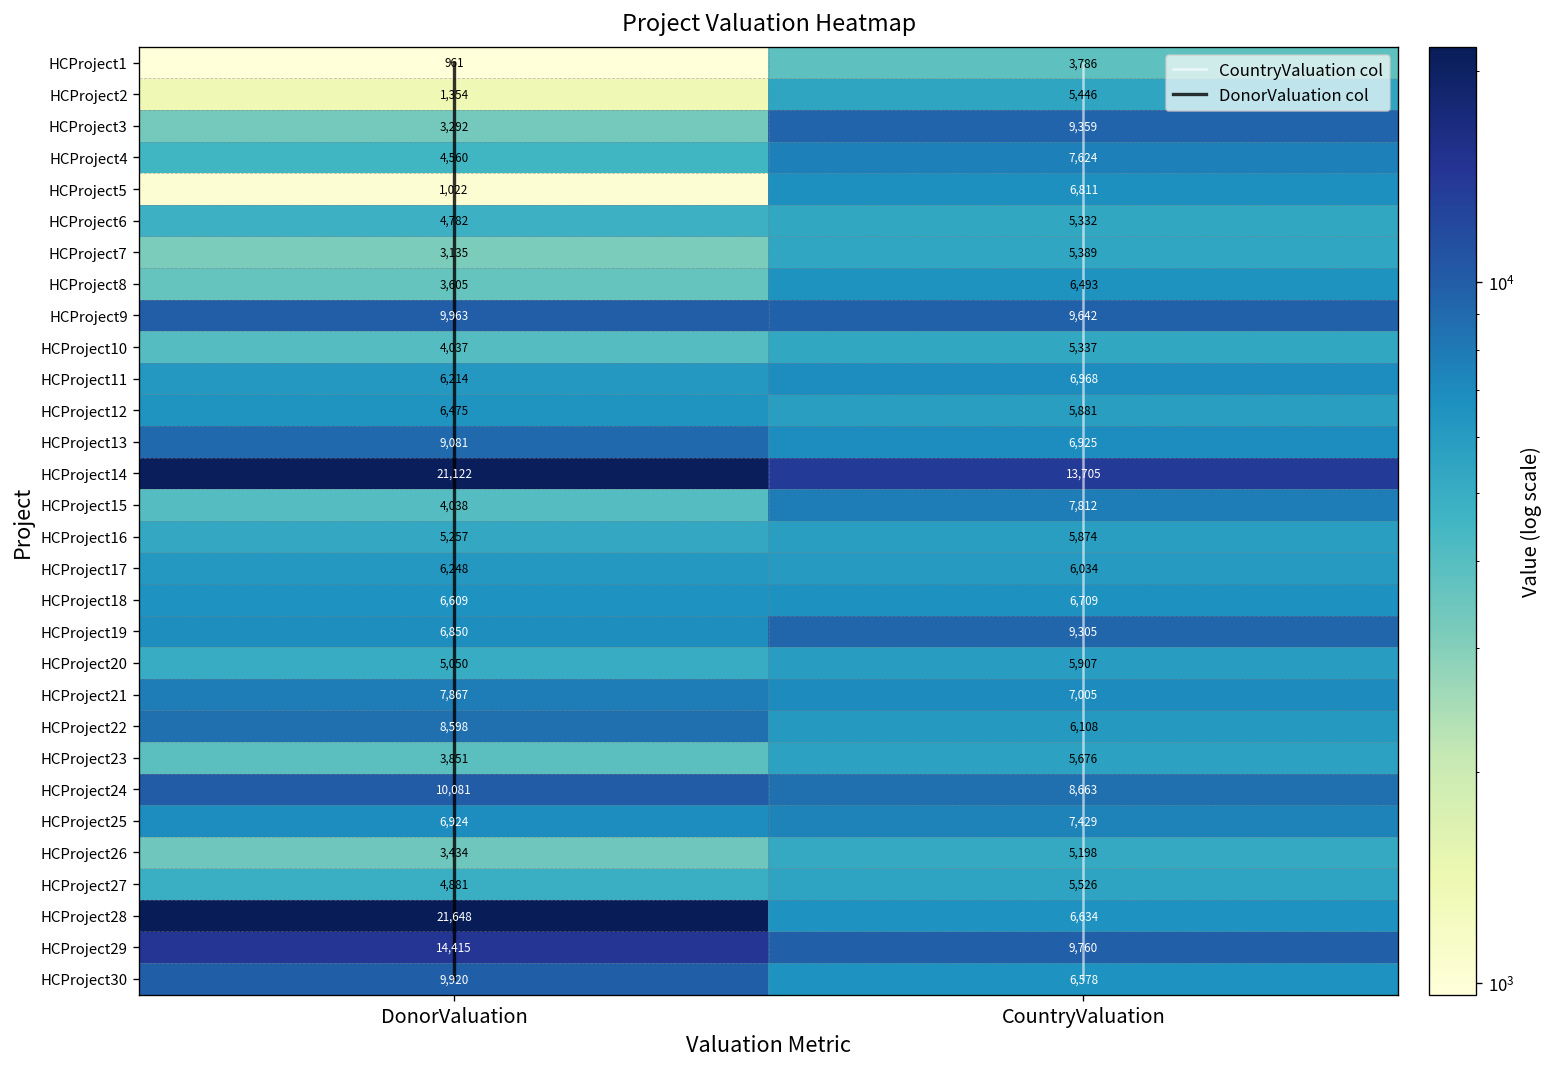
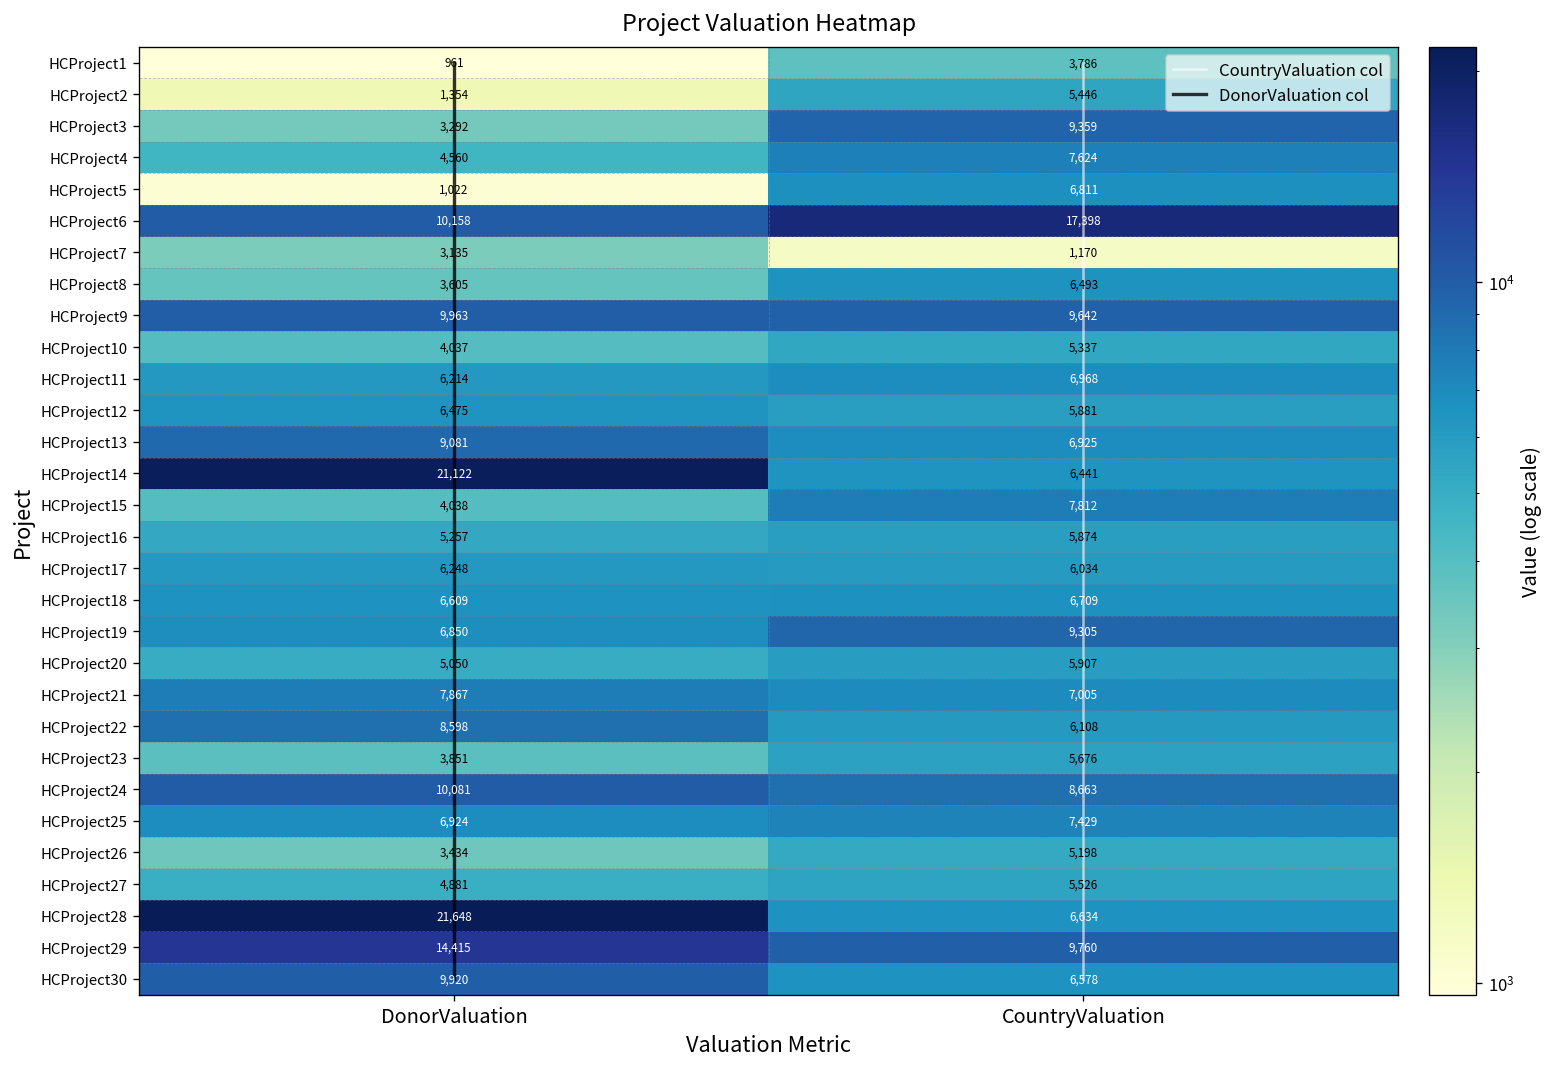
  {
    "HCProject6": {
-     "DonorValuation": "4,782",
-     "CountryValuation": "5,332"
+     "DonorValuation": "10,158",
+     "CountryValuation": "17,398"
    },
    "HCProject7": {
-     "CountryValuation": "5,389"
+     "CountryValuation": "1,170"
    },
    "HCProject14": {
-     "CountryValuation": "13,705"
+     "CountryValuation": "6,441"
    }
  }
